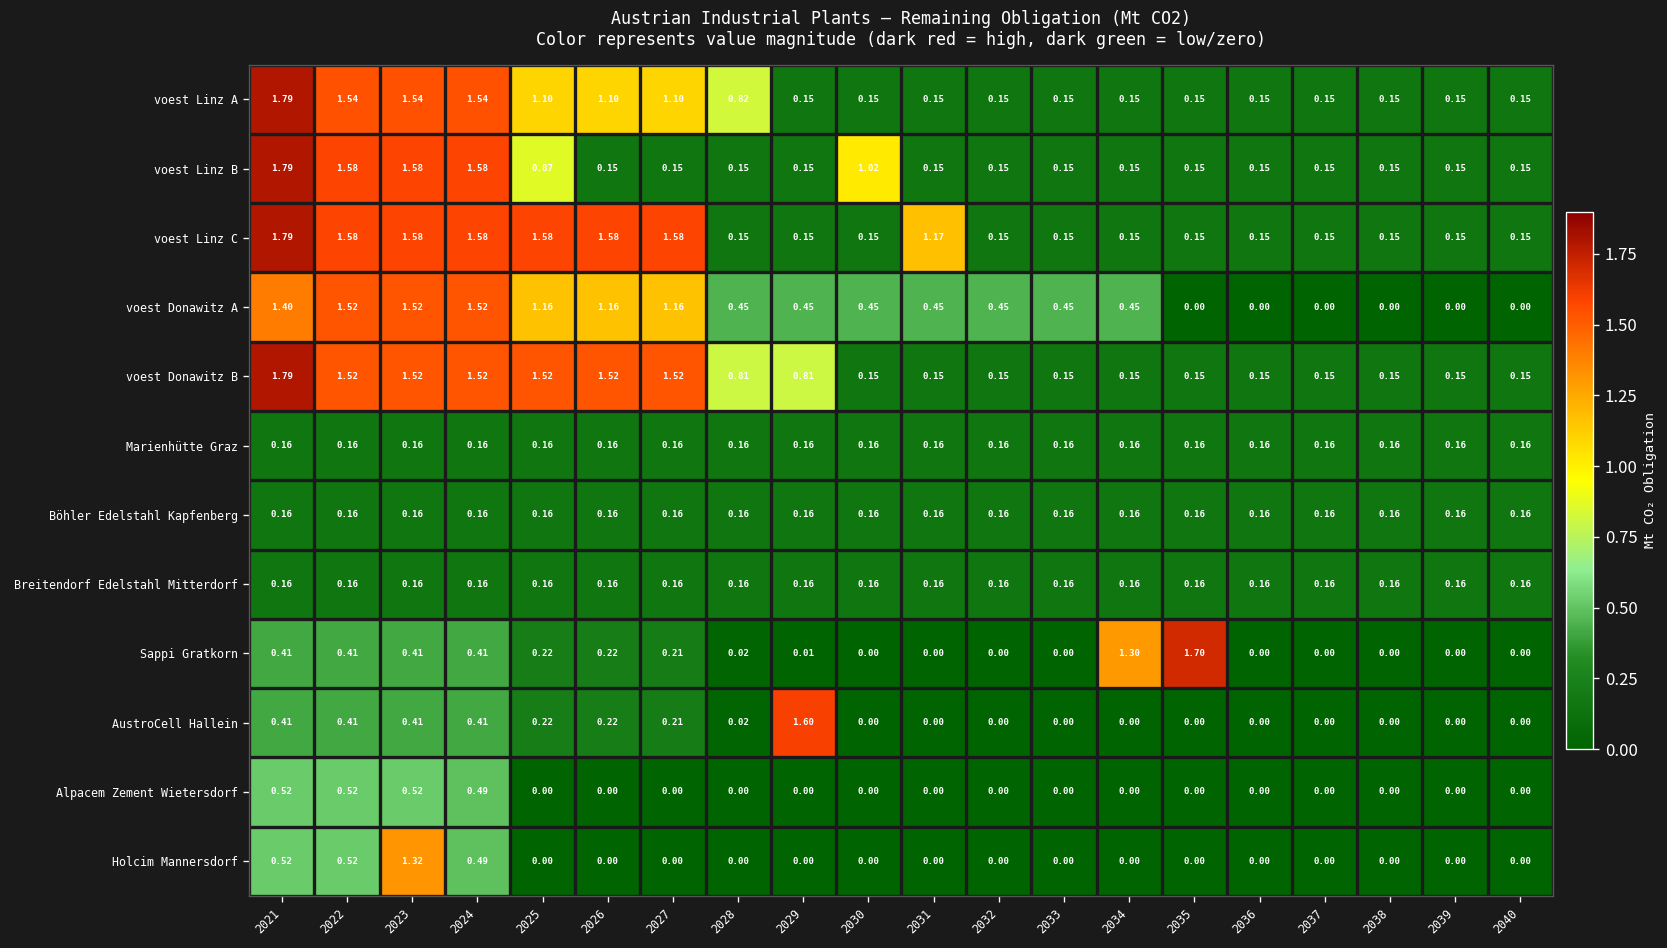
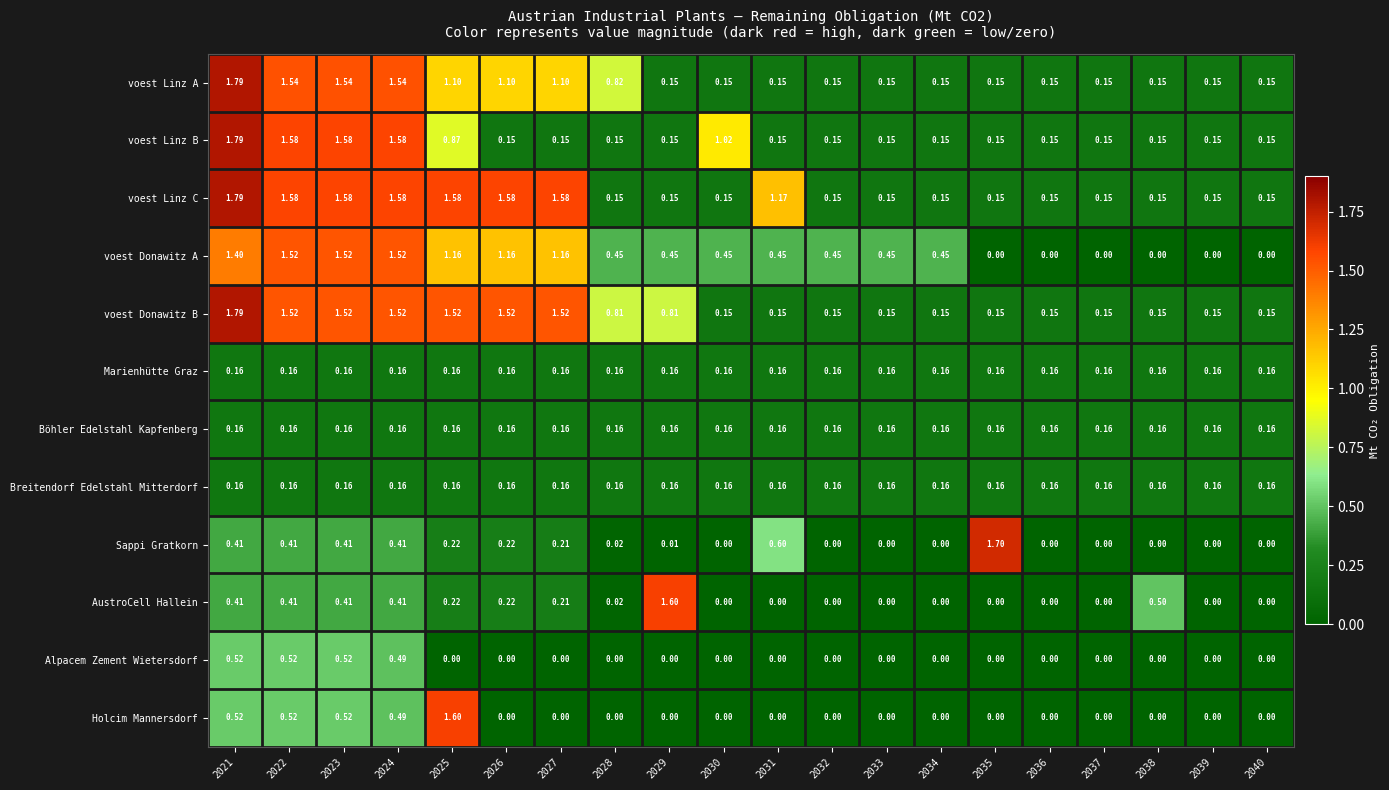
  {
    "Sappi Gratkorn": {
      "2021": 0.41,
      "2022": 0.41,
      "2023": 0.41,
      "2024": 0.41,
      "2025": 0.22,
      "2026": 0.22,
      "2027": 0.21,
      "2028": 0.02,
      "2029": 0.01,
      "2030": 0.00,
-     "2031": 0.00,
+     "2031": 0.60,
      "2032": 0.00,
      "2033": 0.00,
-     "2034": 1.30,
+     "2034": 0.00,
      "2035": 1.70,
      "2036": 0.00,
      "2037": 0.00,
      "2038": 0.00,
      "2039": 0.00,
      "2040": 0.00
    },
    "AustroCell Hallein": {
      "2021": 0.41,
      "2022": 0.41,
      "2023": 0.41,
      "2024": 0.41,
      "2025": 0.22,
      "2026": 0.22,
      "2027": 0.21,
      "2028": 0.02,
      "2029": 1.60,
      "2030": 0.00,
      "2031": 0.00,
      "2032": 0.00,
      "2033": 0.00,
      "2034": 0.00,
      "2035": 0.00,
      "2036": 0.00,
      "2037": 0.00,
-     "2038": 0.00,
+     "2038": 0.50,
      "2039": 0.00,
      "2040": 0.00
    },
    "Holcim Mannersdorf": {
      "2021": 0.52,
      "2022": 0.52,
-     "2023": 1.32,
+     "2023": 0.52,
      "2024": 0.49,
-     "2025": 0.00,
+     "2025": 1.60,
      "2026": 0.00,
      "2027": 0.00,
      "2028": 0.00,
      "2029": 0.00,
      "2030": 0.00,
      "2031": 0.00,
      "2032": 0.00,
      "2033": 0.00,
      "2034": 0.00,
      "2035": 0.00,
      "2036": 0.00,
      "2037": 0.00,
      "2038": 0.00,
      "2039": 0.00,
      "2040": 0.00
    }
  }
